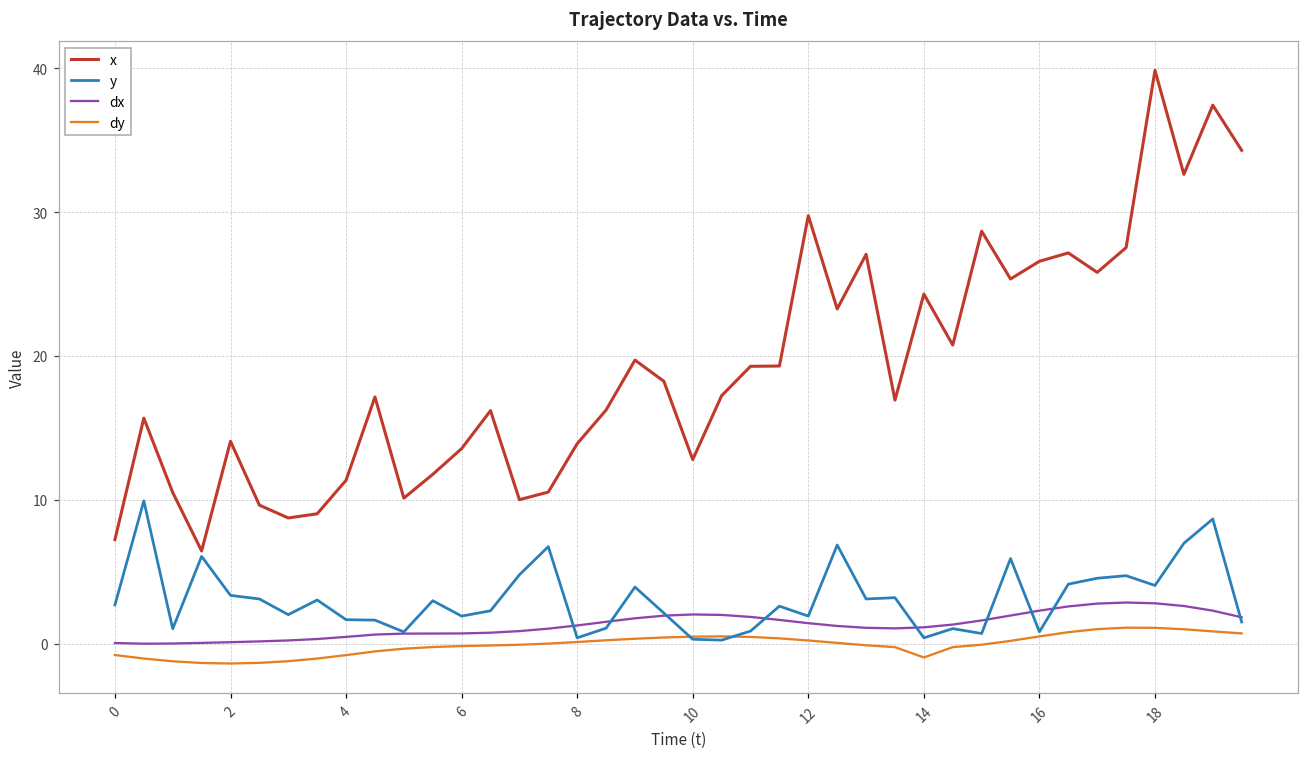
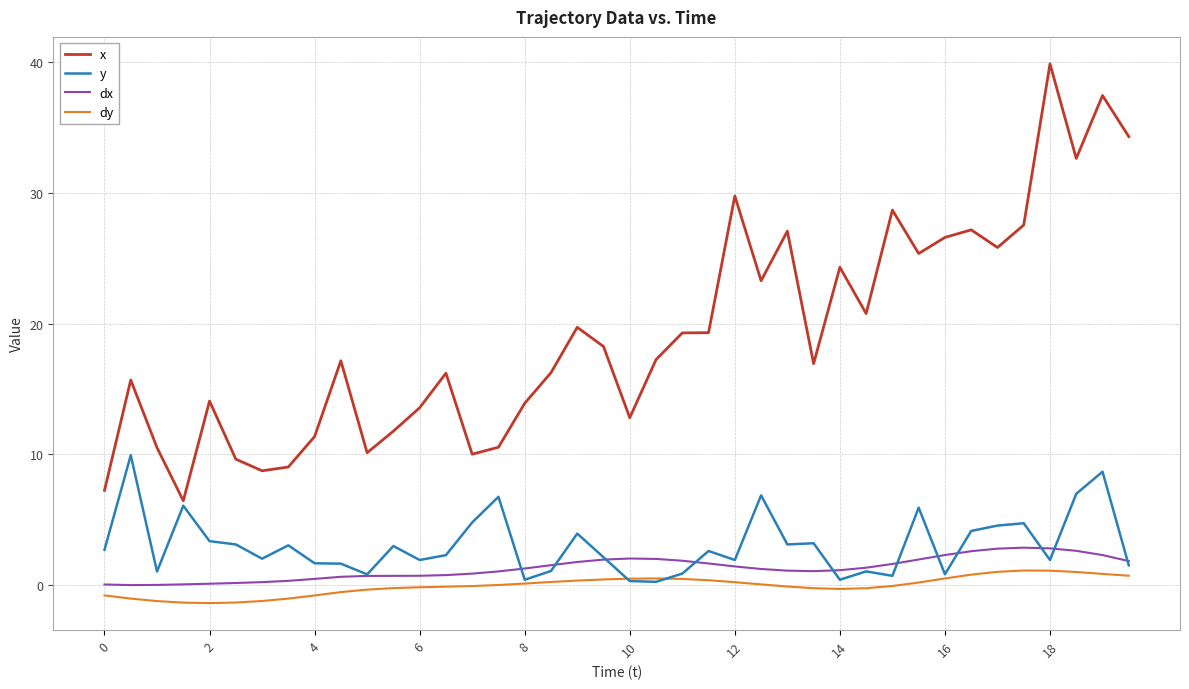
  {
    "x": {
      "0": 7.2,
      "2": 14.1,
      "4": 11.4,
      "6": 13.6,
      "8": 13.9,
      "10": 12.8,
      "12": 29.8,
      "14": 24.3,
      "16": 26.6,
      "18": 39.9
    },
    "y": {
      "0": 2.7,
      "2": 3.4,
      "4": 1.7,
      "6": 1.9,
      "8": 0.4,
      "12": 1.9,
      "14": 0.4,
      "16": 0.8,
-     "18": 4.1
+     "18": 1.9
    },
    "dx": {
      "0": 0.0,
      "2": 0.1,
      "4": 0.5,
      "6": 0.7,
      "8": 1.3,
      "10": 2.0,
      "12": 1.4,
      "14": 1.1,
      "16": 2.3,
      "18": 2.8
    },
    "dy": {
      "0": -0.8,
      "2": -1.4,
      "4": -0.8,
      "6": -0.2,
      "8": 0.1,
      "12": 0.2,
-     "14": -1.0,
+     "14": -0.3,
      "16": 0.5,
      "18": 1.1
    }
  }
